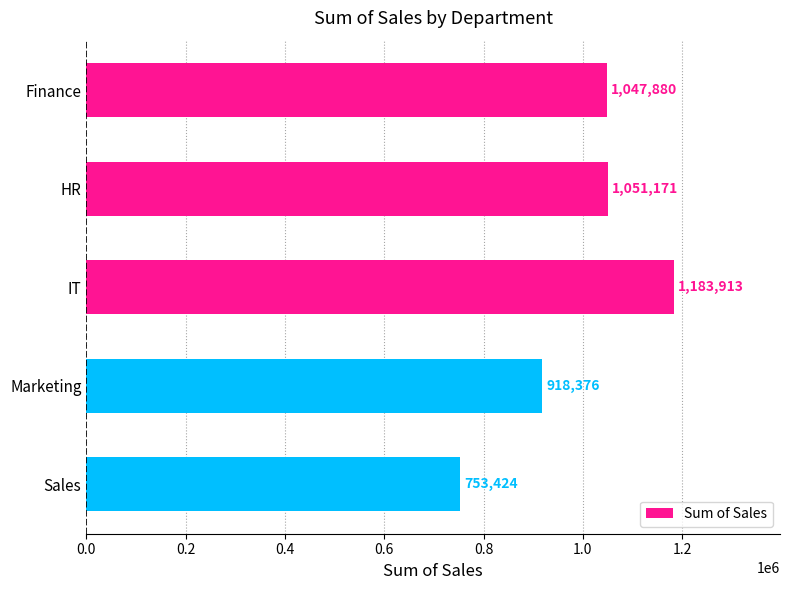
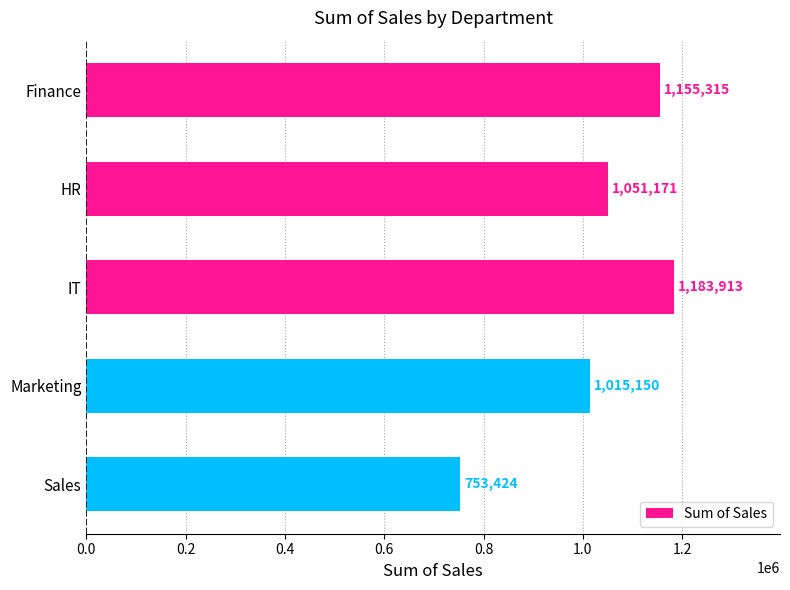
  {
-   "Finance": "1,047,880",
+   "Finance": "1,155,315",
    "HR": "1,051,171",
    "IT": "1,183,913",
-   "Marketing": "918,376",
+   "Marketing": "1,015,150",
    "Sales": "753,424"
  }
